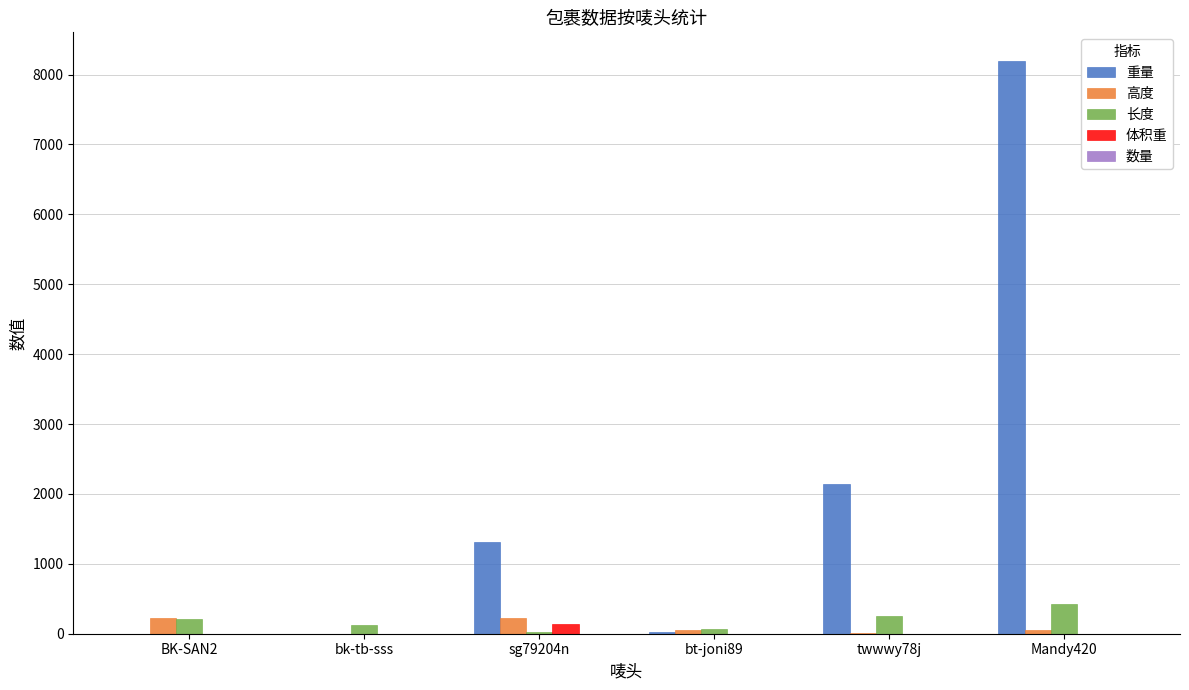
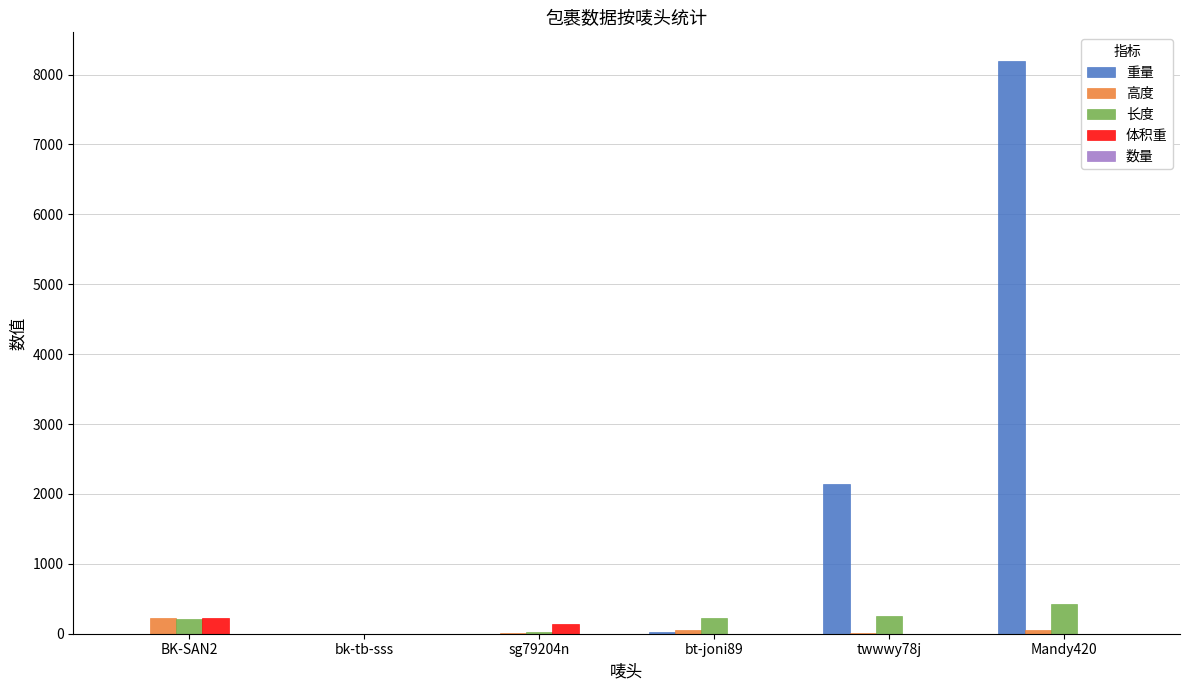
  {
    "重量": {
      "bk-tb-sss": 0,
-     "sg79204n": 1300,
+     "sg79204n": 0,
      "twwwy78j": 2100,
      "Mandy420": 8200
    },
    "高度": {
      "BK-SAN2": 200,
      "bk-tb-sss": 0,
-     "sg79204n": 200,
+     "sg79204n": 0,
      "bt-joni89": 0,
      "Mandy420": 100
    },
    "长度": {
      "BK-SAN2": 200,
-     "bk-tb-sss": 100,
-     "bt-joni89": 100,
+     "bk-tb-sss": 0,
+     "bt-joni89": 200,
      "twwwy78j": 300,
      "Mandy420": 400
    },
    "体积重": {
-     "BK-SAN2": 0,
+     "BK-SAN2": 200,
      "bk-tb-sss": 0,
      "sg79204n": 100,
      "bt-joni89": 0,
      "twwwy78j": 0
    },
    "数量": {
      "BK-SAN2": 0,
      "bk-tb-sss": 0,
      "sg79204n": 0,
      "bt-joni89": 0,
      "twwwy78j": 0,
      "Mandy420": 0
    }
  }
